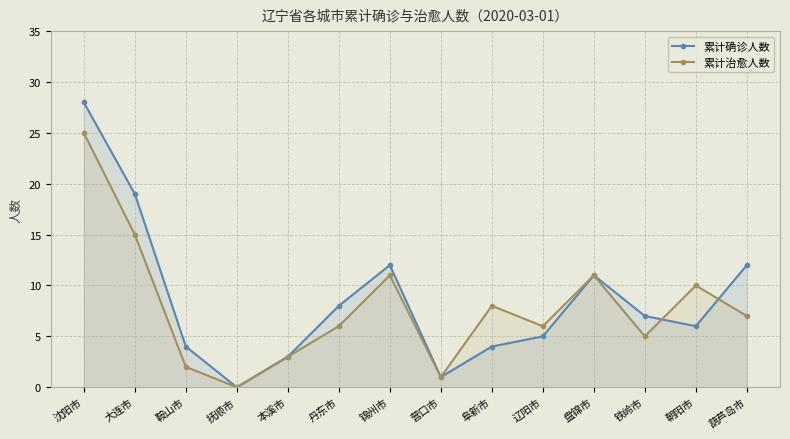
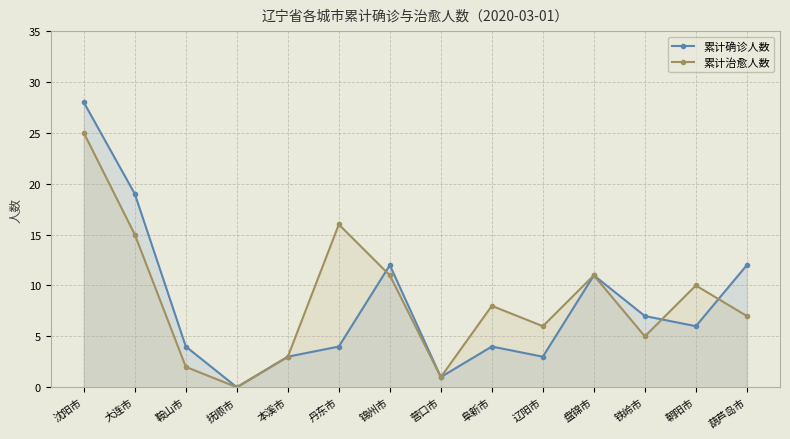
  {
    "累计确诊人数": {
      "沈阳市": 28,
      "大连市": 19,
      "鞍山市": 4,
-     "丹东市": 8,
+     "丹东市": 4,
      "锦州市": 12,
      "阜新市": 4,
-     "辽阳市": 5,
+     "辽阳市": 3,
      "铁岭市": 7,
      "朝阳市": 6,
      "葫芦岛市": 12
    },
    "累计治愈人数": {
      "沈阳市": 25,
      "大连市": 15,
      "鞍山市": 2,
-     "丹东市": 6,
+     "丹东市": 16,
      "锦州市": 11,
      "阜新市": 8,
      "辽阳市": 6,
      "铁岭市": 5,
      "朝阳市": 10,
      "葫芦岛市": 7
    }
  }
